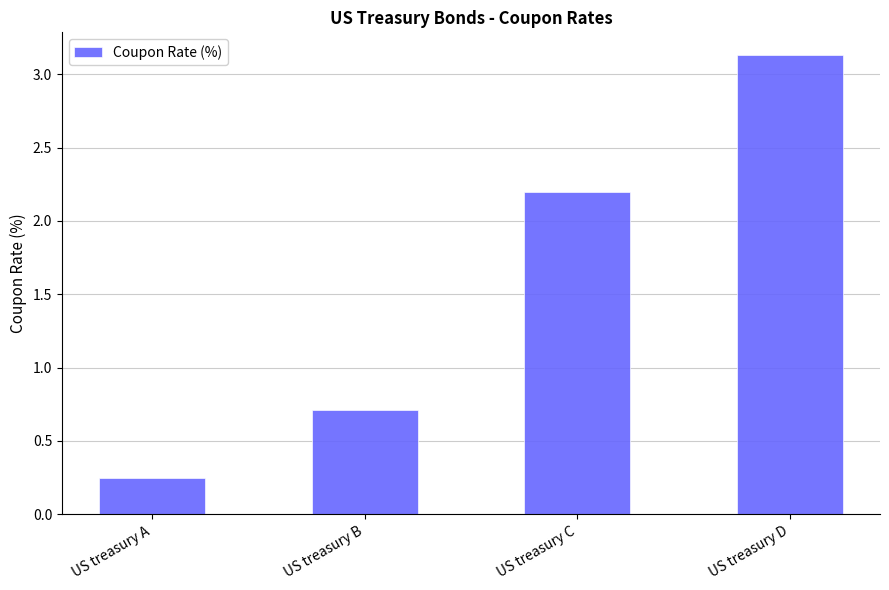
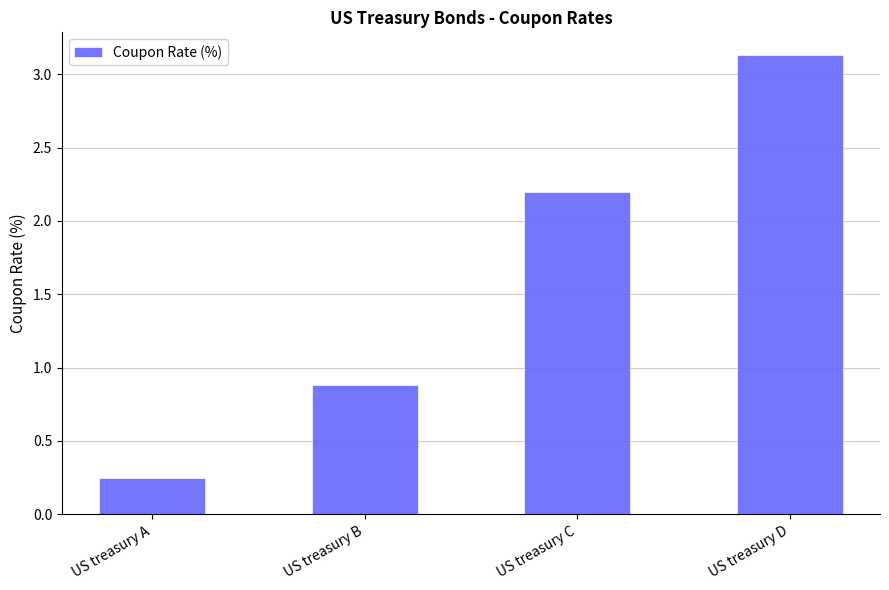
  {
    "US treasury A": 0.25,
-   "US treasury B": 0.71,
+   "US treasury B": 0.88,
    "US treasury C": 2.20,
    "US treasury D": 3.13
  }
